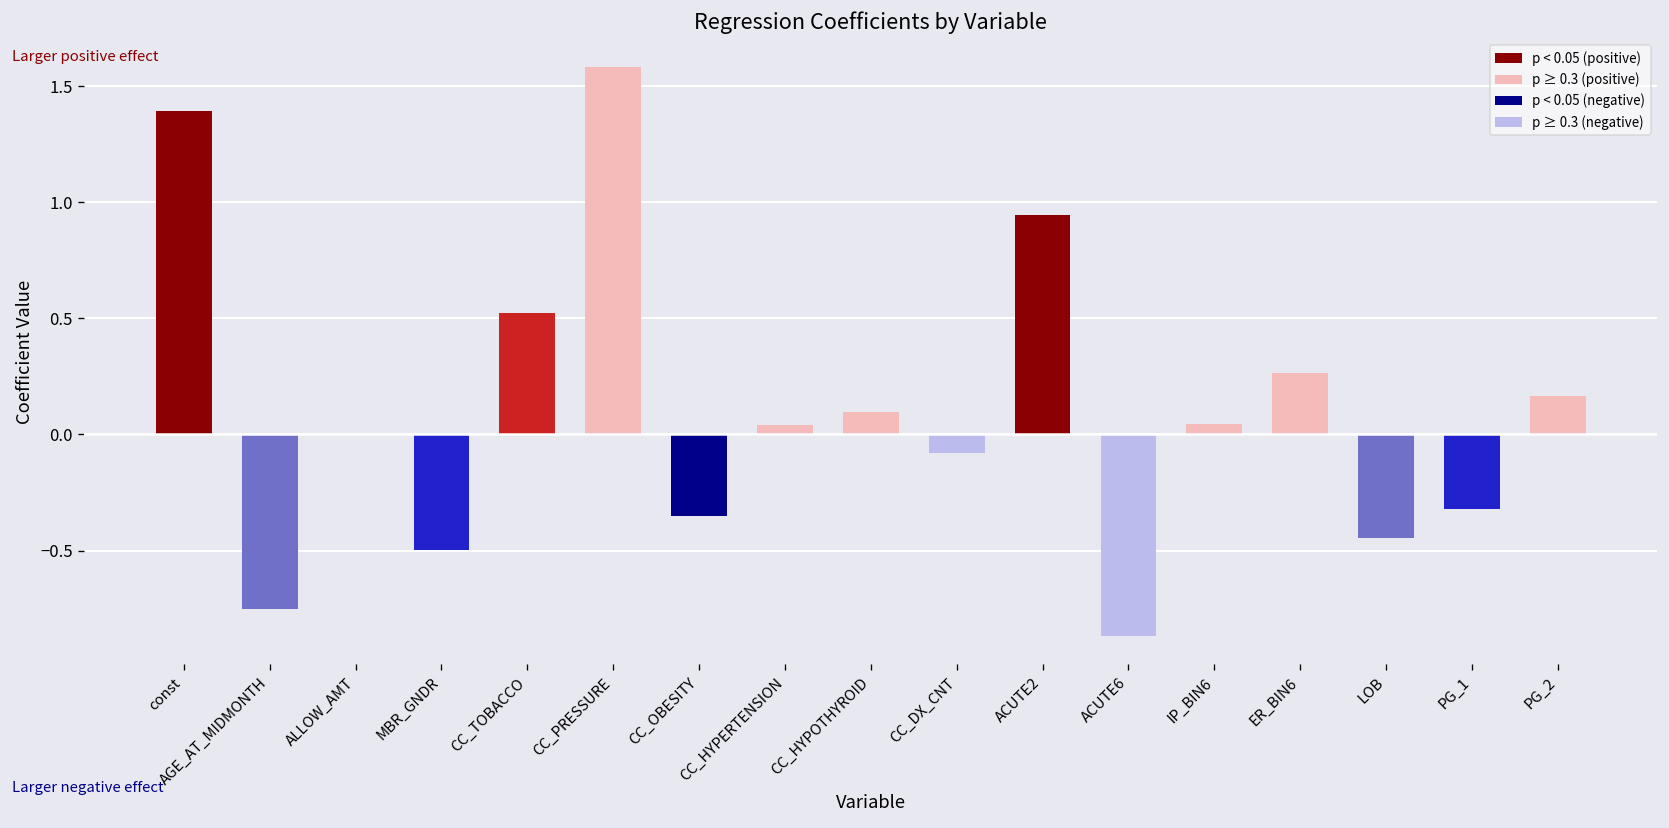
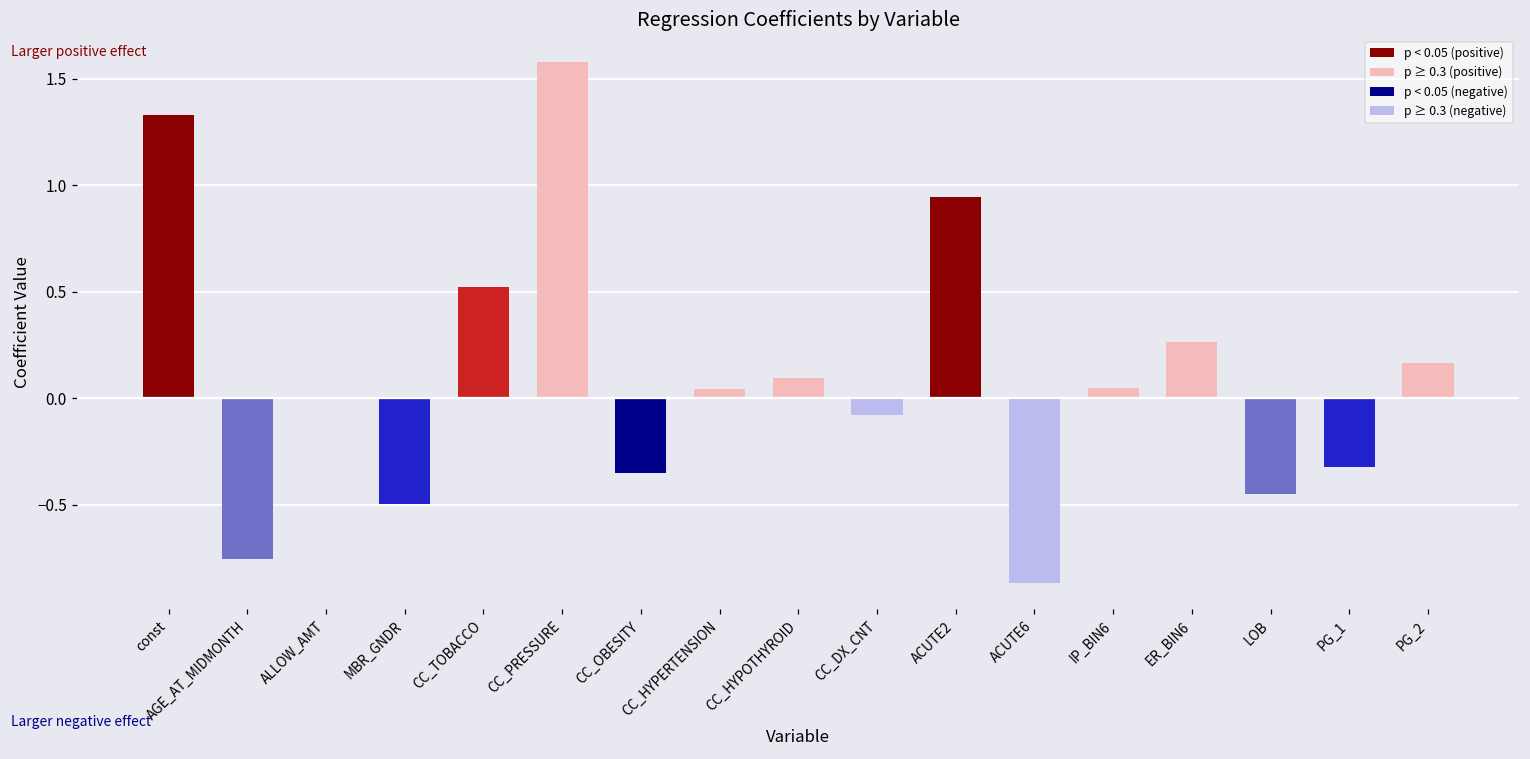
  {
-   "const": 1.39,
+   "const": 1.33,
    "AGE_AT_MIDMONTH": -0.75,
    "MBR_GNDR": -0.50,
    "CC_TOBACCO": 0.52,
    "CC_PRESSURE": 1.58,
    "CC_OBESITY": -0.35,
    "CC_HYPERTENSION": 0.04,
    "CC_HYPOTHYROID": 0.10,
    "CC_DX_CNT": -0.08,
    "ACUTE2": 0.94,
    "ACUTE6": -0.87,
    "IP_BIN6": 0.05,
    "ER_BIN6": 0.26,
    "LOB": -0.45,
    "PG_1": -0.32,
    "PG_2": 0.16
  }
